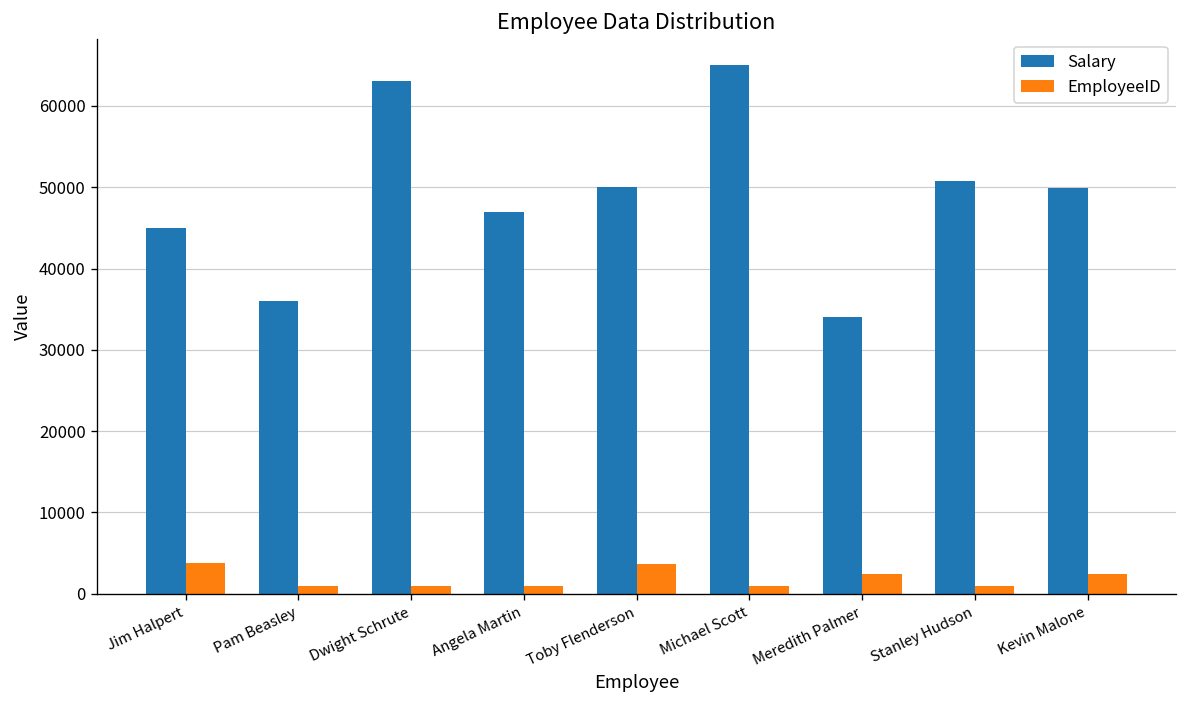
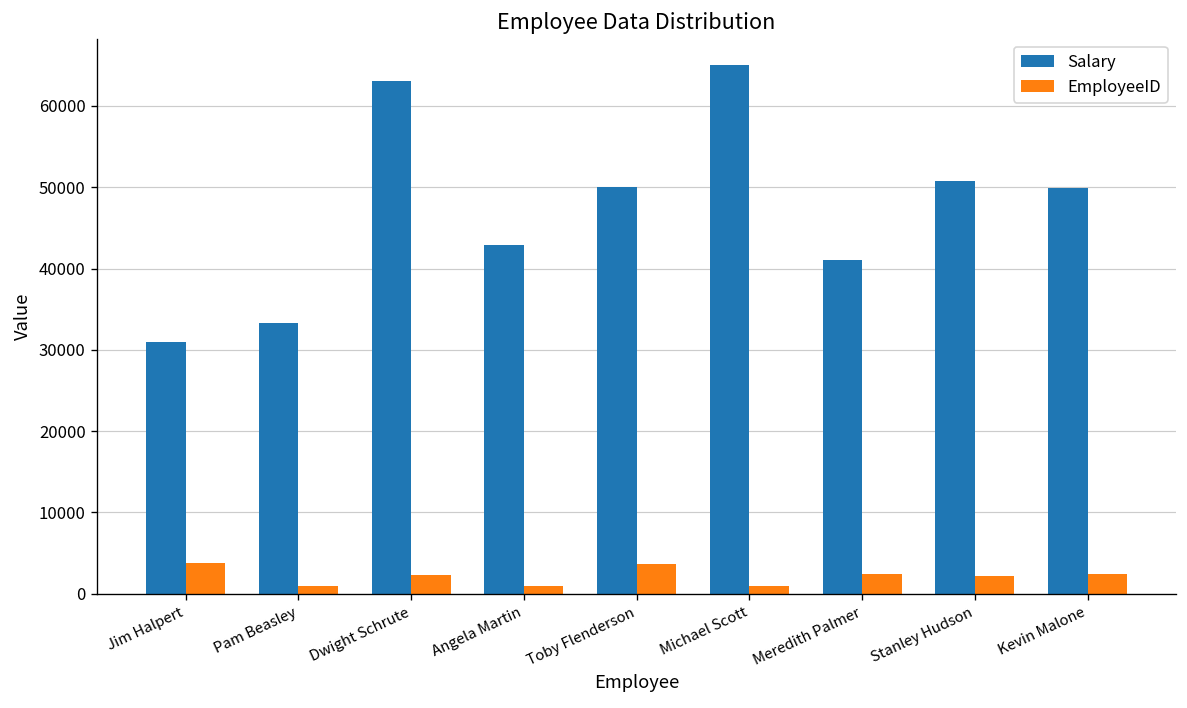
  {
    "Salary": {
-     "Jim Halpert": 45000,
-     "Pam Beasley": 36000,
+     "Jim Halpert": 31000,
+     "Pam Beasley": 33000,
      "Dwight Schrute": 63000,
-     "Angela Martin": 47000,
+     "Angela Martin": 43000,
      "Toby Flenderson": 50000,
      "Michael Scott": 65000,
-     "Meredith Palmer": 34000,
+     "Meredith Palmer": 41000,
      "Stanley Hudson": 51000,
      "Kevin Malone": 50000
    },
    "EmployeeID": {
      "Jim Halpert": 4000,
      "Pam Beasley": 1000,
-     "Dwight Schrute": 1000,
+     "Dwight Schrute": 2000,
      "Angela Martin": 1000,
      "Toby Flenderson": 4000,
      "Michael Scott": 1000,
      "Meredith Palmer": 2000,
-     "Stanley Hudson": 1000,
+     "Stanley Hudson": 2000,
      "Kevin Malone": 2000
    }
  }
